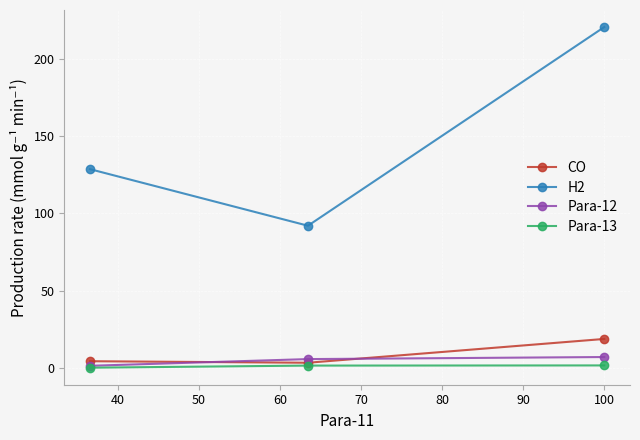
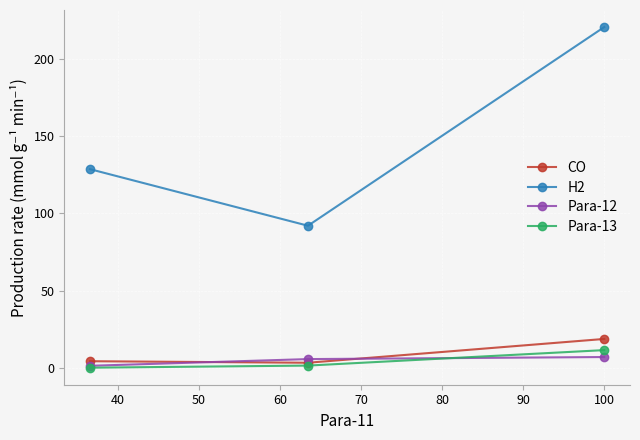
  {
    "CO": {
      "100": 19
    },
    "H2": {
      "100": 220
    },
    "Para-12": {
      "100": 7
    },
    "Para-13": {
-     "100": 2
+     "100": 11
    }
  }
